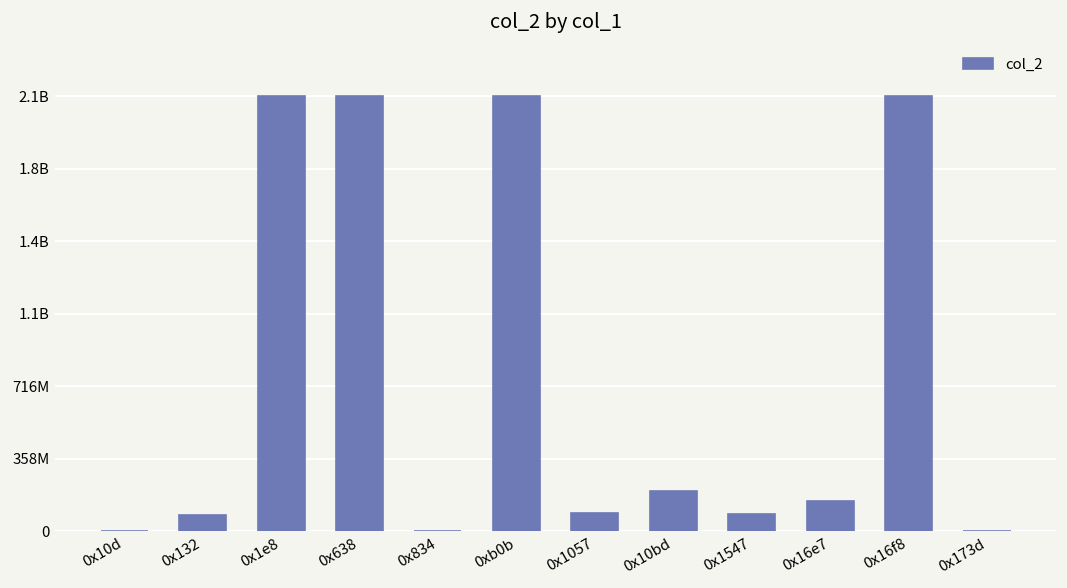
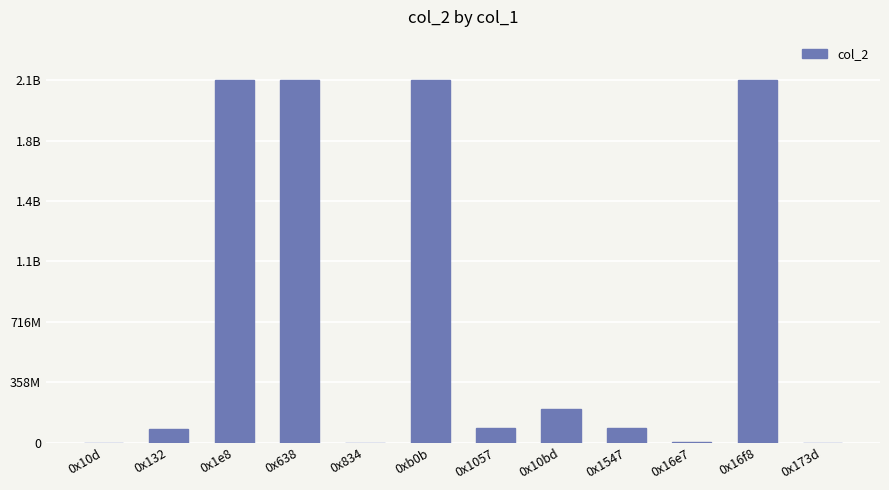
  {
    "0x132": 80000000,
    "0x1e8": 2150000000,
    "0x638": 2150000000,
    "0xb0b": 2150000000,
    "0x1057": 90000000,
    "0x10bd": 200000000,
    "0x1547": 90000000,
-   "0x16e7": 150000000,
+   "0x16e7": 0,
    "0x16f8": 2150000000
  }
